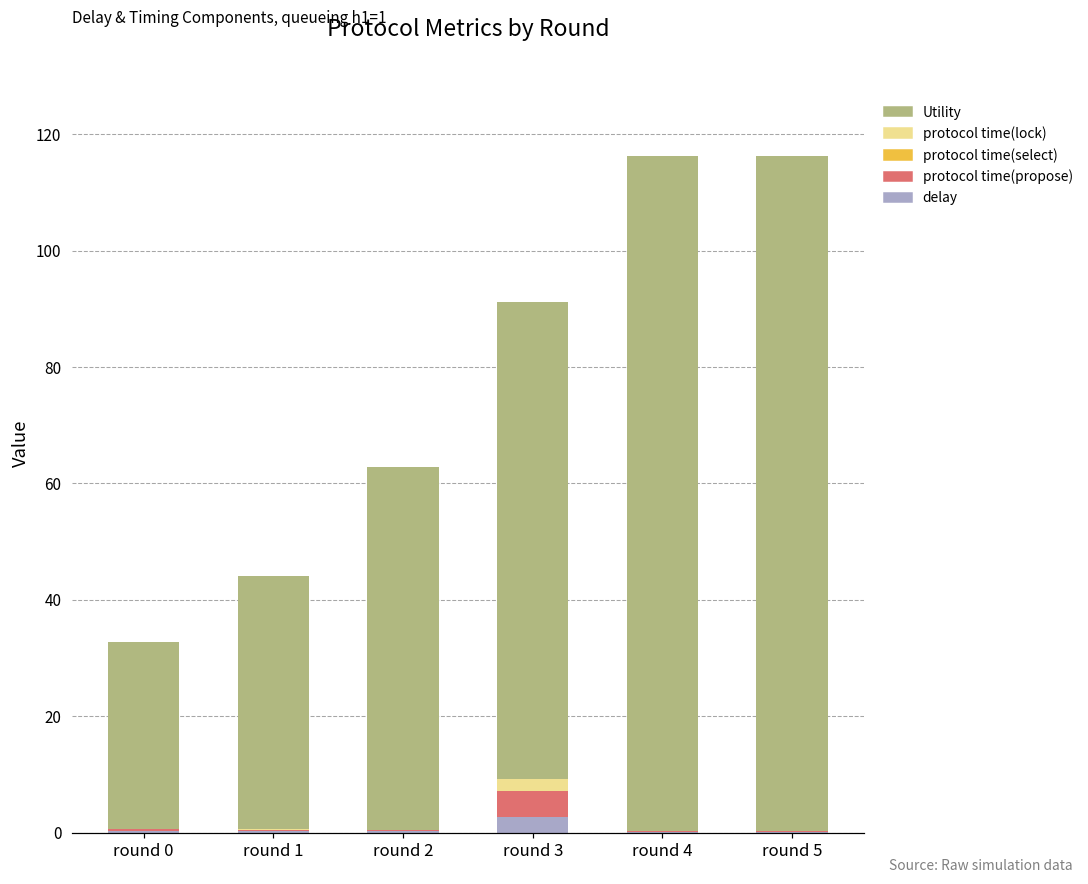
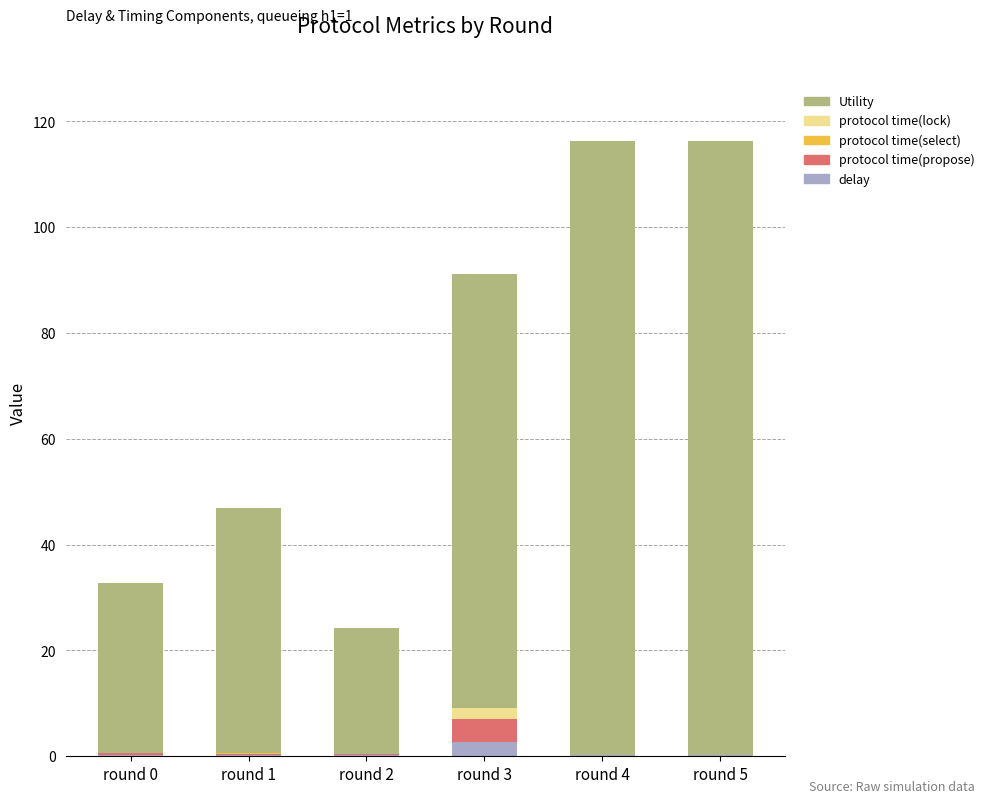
  {
    "delay": {
      "round 3": 3
    },
    "protocol time(propose)": {
      "round 3": 4
    },
    "protocol time(lock)": {
      "round 3": 2
    },
    "Utility": {
      "round 0": 32,
-     "round 1": 44,
-     "round 2": 62,
+     "round 1": 46,
+     "round 2": 24,
      "round 3": 82,
      "round 4": 116,
      "round 5": 116
    }
  }
